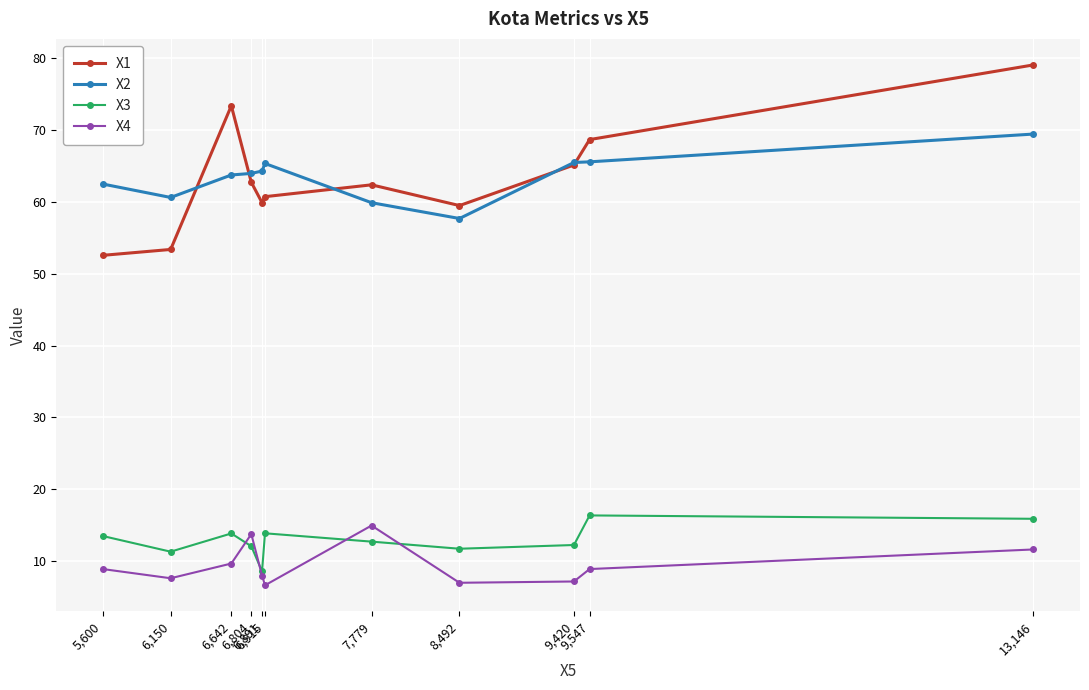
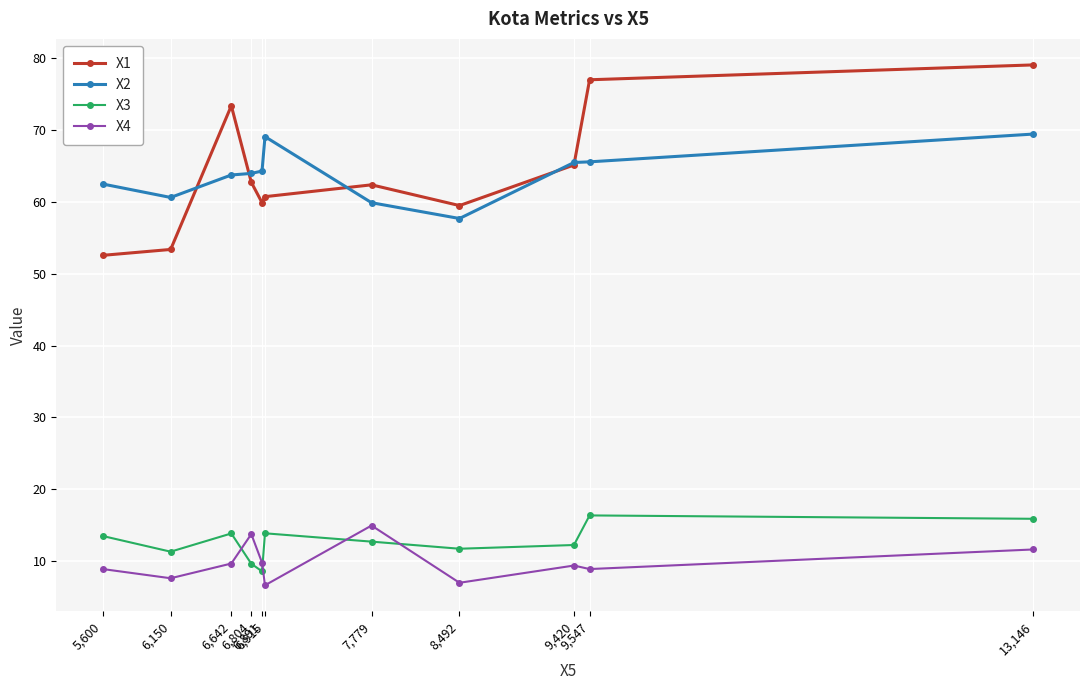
  {
    "X1": {
      "5,600": 53,
      "6,150": 53,
      "6,642": 73,
      "6,804": 63,
      "6,891": 60,
      "6,915": 61,
      "7,779": 62,
      "8,492": 60,
-     "9,547": 69,
+     "9,547": 77,
      "13,146": 79
    },
    "X2": {
      "5,600": 63,
      "6,150": 61,
      "6,642": 64,
      "6,804": 64,
      "6,891": 64,
-     "6,915": 65,
+     "6,915": 69,
      "7,779": 60,
      "8,492": 58,
      "9,547": 66,
      "13,146": 69
    },
    "X3": {
      "5,600": 13,
      "6,150": 11,
      "6,642": 14,
-     "6,804": 12,
+     "6,804": 10,
      "6,891": 9,
      "6,915": 14,
      "7,779": 13,
      "8,492": 12,
      "9,420": 12,
      "9,547": 16,
      "13,146": 16
    },
    "X4": {
      "5,600": 9,
      "6,150": 8,
      "6,642": 10,
      "6,804": 14,
-     "6,891": 8,
+     "6,891": 10,
      "6,915": 7,
      "7,779": 15,
      "8,492": 7,
-     "9,420": 7,
+     "9,420": 9,
      "9,547": 9,
      "13,146": 12
    }
  }
